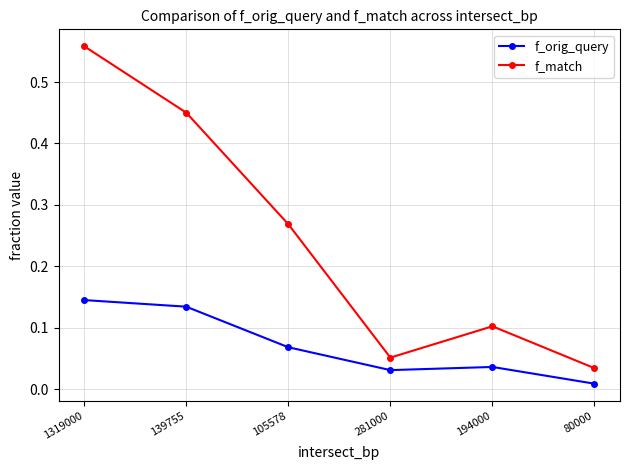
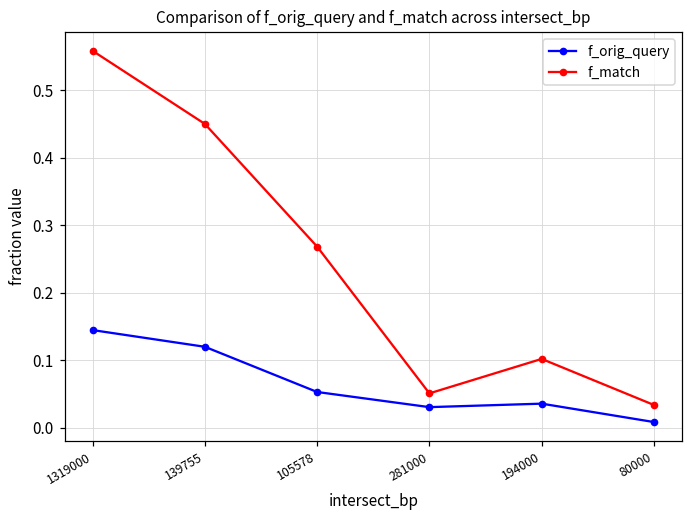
  {
    "f_orig_query": {
      "1319000": 0.14,
-     "139755": 0.13,
-     "105578": 0.07,
+     "139755": 0.12,
+     "105578": 0.05,
      "281000": 0.03,
      "194000": 0.04,
      "80000": 0.01
    },
    "f_match": {
      "1319000": 0.56,
      "139755": 0.45,
      "105578": 0.27,
      "281000": 0.05,
      "194000": 0.10,
      "80000": 0.03
    }
  }
